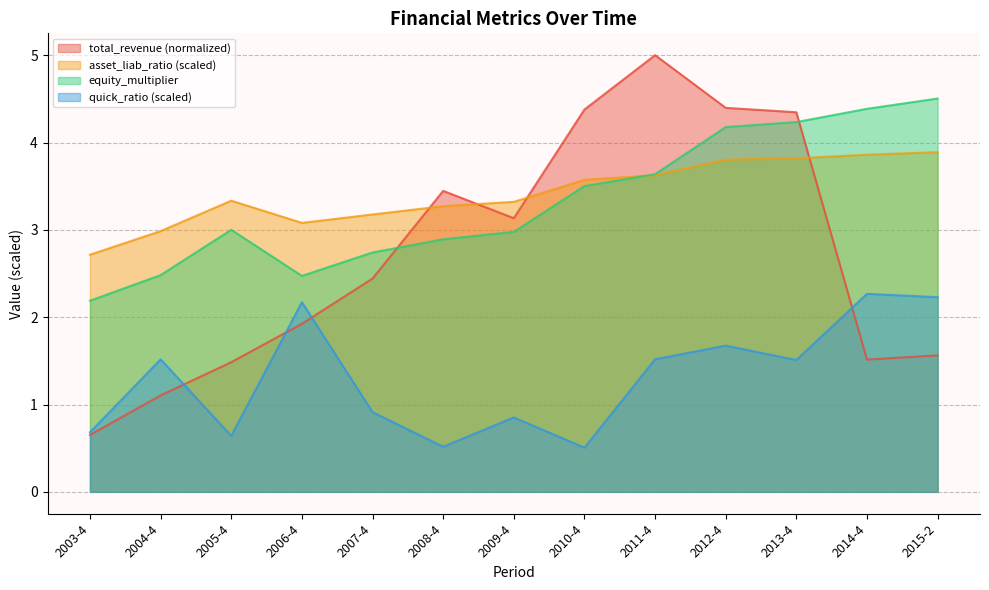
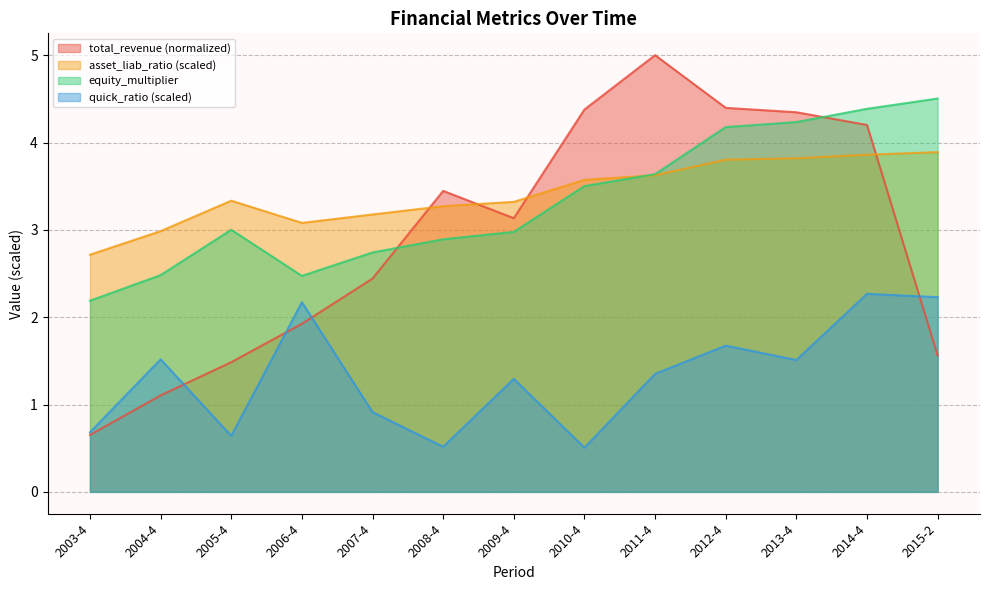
  {
    "total_revenue (normalized)": {
      "2003-4": 0.7,
      "2004-4": 1.1,
      "2005-4": 1.5,
      "2006-4": 1.9,
      "2007-4": 2.4,
      "2008-4": 3.4,
      "2009-4": 3.1,
      "2010-4": 4.4,
      "2011-4": 5.0,
      "2012-4": 4.4,
      "2013-4": 4.3,
-     "2014-4": 1.5,
+     "2014-4": 4.2,
      "2015-2": 1.6
    },
    "asset_liab_ratio (scaled)": {
      "2003-4": 2.7,
      "2004-4": 3.0,
      "2005-4": 3.3,
      "2006-4": 3.1,
      "2007-4": 3.2,
      "2008-4": 3.3,
      "2009-4": 3.3,
      "2010-4": 3.6,
      "2012-4": 3.8,
      "2013-4": 3.8,
      "2014-4": 3.9,
      "2015-2": 3.9
    },
    "equity_multiplier": {
      "2003-4": 2.2,
      "2004-4": 2.5,
      "2005-4": 3.0,
      "2006-4": 2.5,
      "2007-4": 2.7,
      "2008-4": 2.9,
      "2009-4": 3.0,
      "2010-4": 3.5,
      "2012-4": 4.2,
      "2013-4": 4.2,
      "2014-4": 4.4,
      "2015-2": 4.5
    },
    "quick_ratio (scaled)": {
      "2003-4": 0.7,
      "2004-4": 1.5,
      "2005-4": 0.6,
      "2006-4": 2.2,
      "2007-4": 0.9,
      "2008-4": 0.5,
-     "2009-4": 0.9,
+     "2009-4": 1.3,
      "2010-4": 0.5,
-     "2011-4": 1.5,
+     "2011-4": 1.4,
      "2012-4": 1.7,
      "2013-4": 1.5,
      "2014-4": 2.3,
      "2015-2": 2.2
    }
  }
